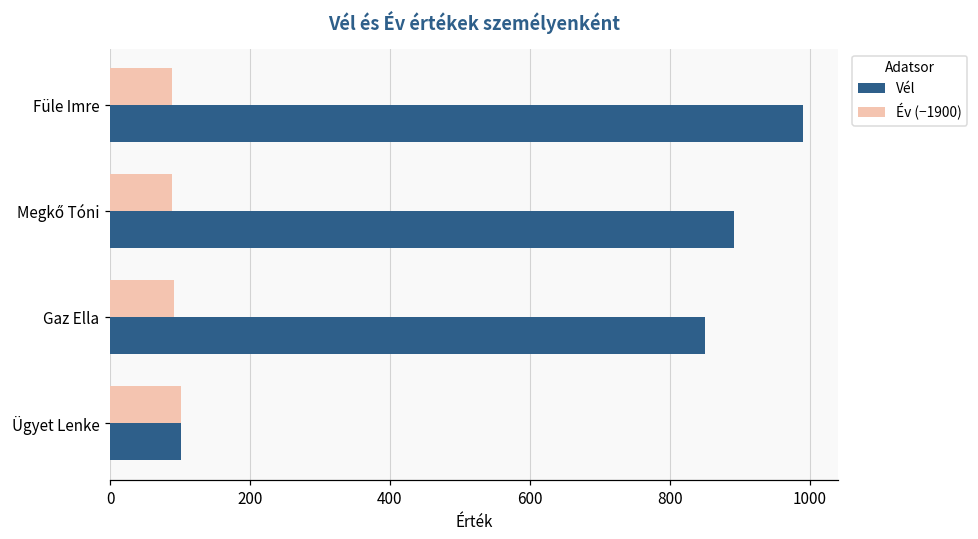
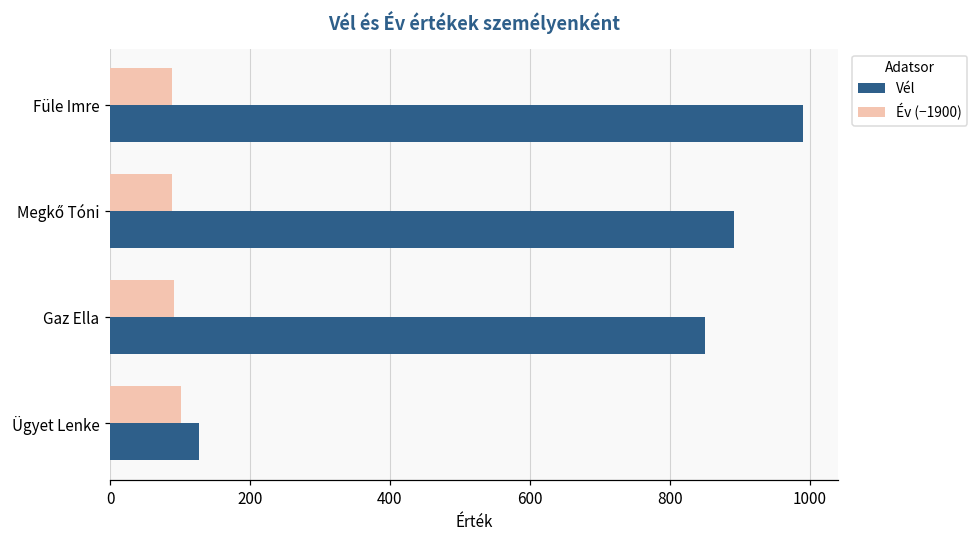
  {
    "Vél": {
      "Füle Imre": 990,
      "Megkő Tóni": 890,
      "Gaz Ella": 850,
-     "Ügyet Lenke": 100
+     "Ügyet Lenke": 130
    },
    "Év (−1900)": {
      "Füle Imre": 90,
      "Megkő Tóni": 90,
      "Gaz Ella": 90,
      "Ügyet Lenke": 100
    }
  }
